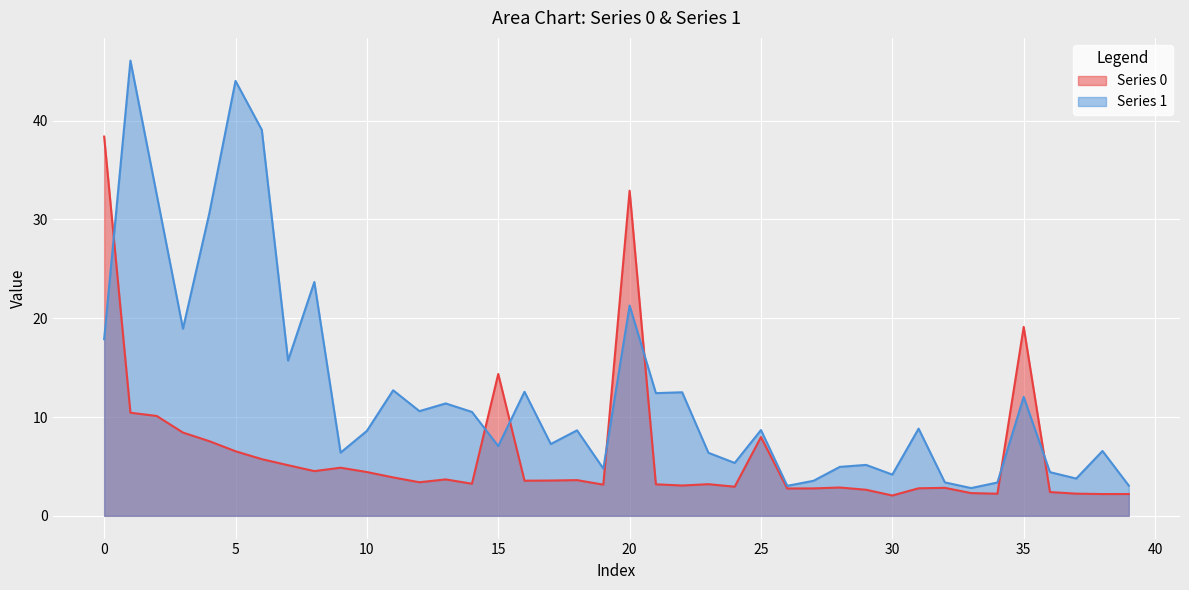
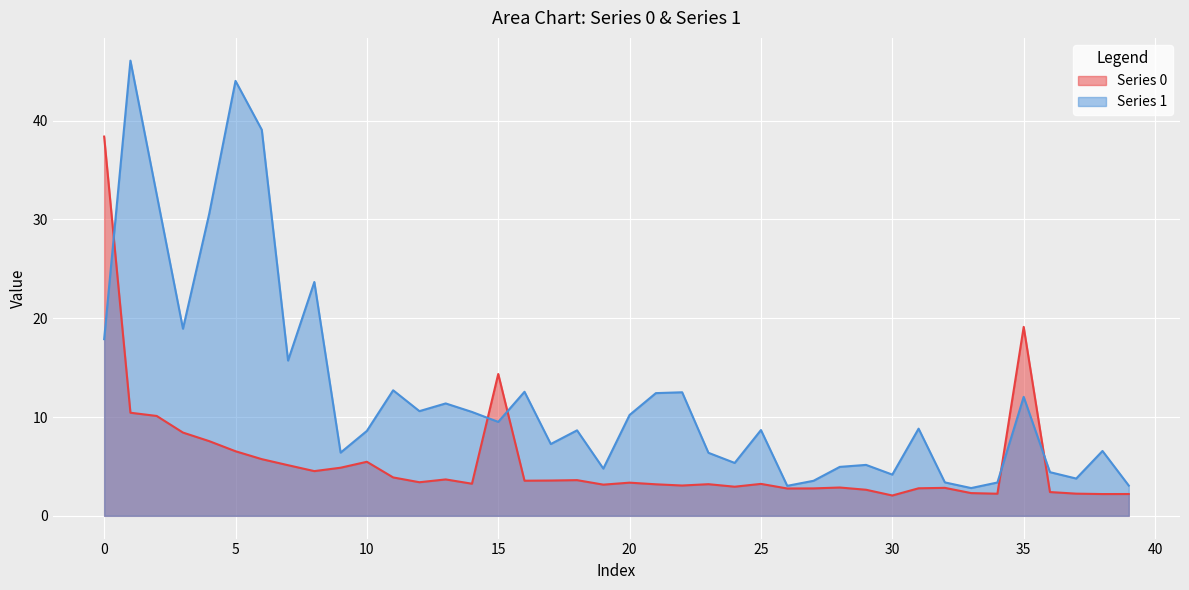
  {
    "Series 0": {
      "0": 38,
      "5": 7,
-     "10": 4,
+     "10": 5,
      "15": 14,
-     "20": 33,
-     "25": 8,
+     "20": 3,
+     "25": 3,
      "30": 2,
      "35": 19
    },
    "Series 1": {
      "0": 18,
      "5": 44,
      "10": 9,
-     "15": 7,
-     "20": 21,
+     "15": 10,
+     "20": 10,
      "25": 9,
      "30": 4,
      "35": 12
    }
  }
